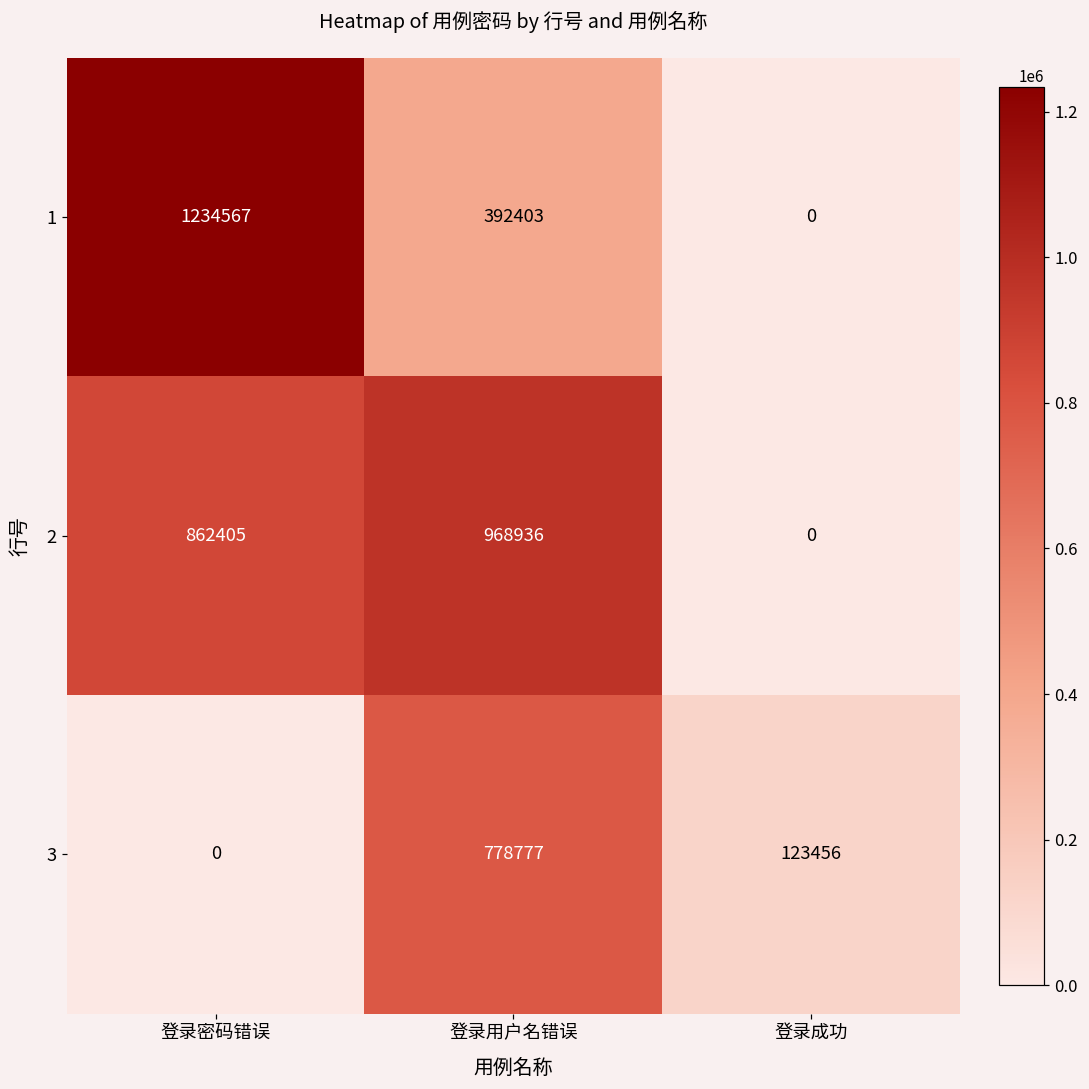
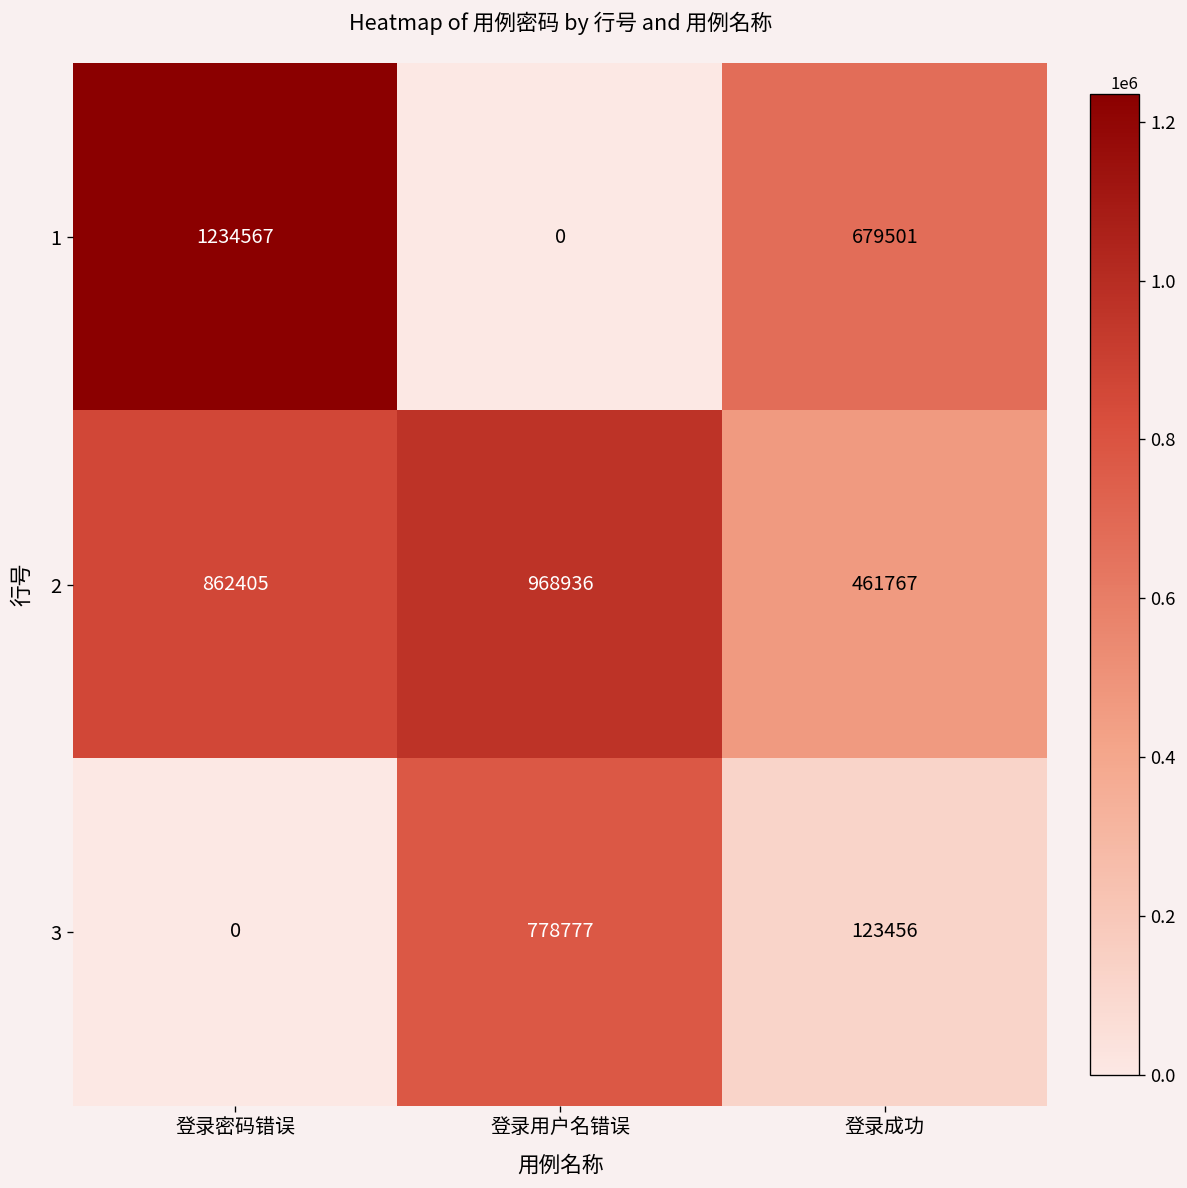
  {
    "1": {
      "登录密码错误": 1234567,
-     "登录用户名错误": 392403,
-     "登录成功": 0
+     "登录用户名错误": 0,
+     "登录成功": 679501
    },
    "2": {
      "登录密码错误": 862405,
      "登录用户名错误": 968936,
-     "登录成功": 0
+     "登录成功": 461767
    },
    "3": {
      "登录密码错误": 0,
      "登录用户名错误": 778777,
      "登录成功": 123456
    }
  }
